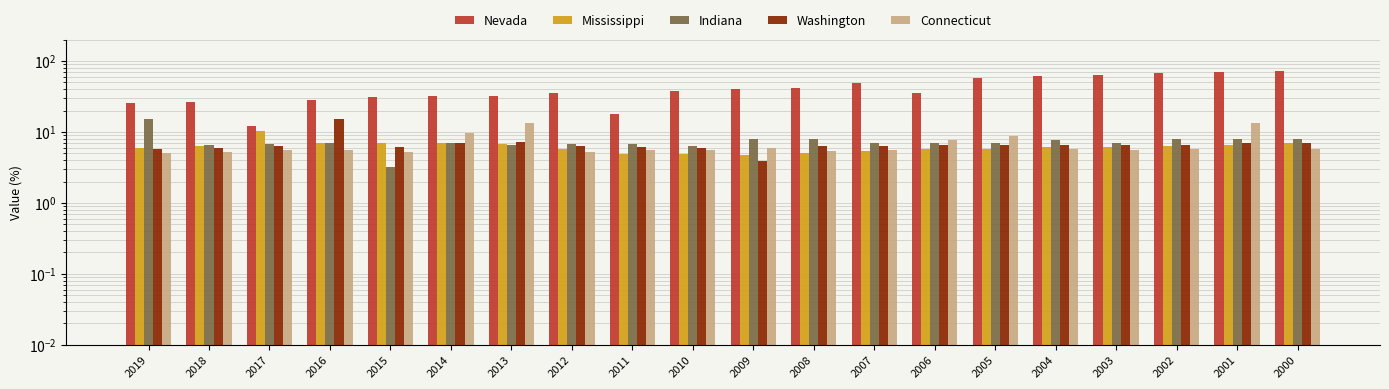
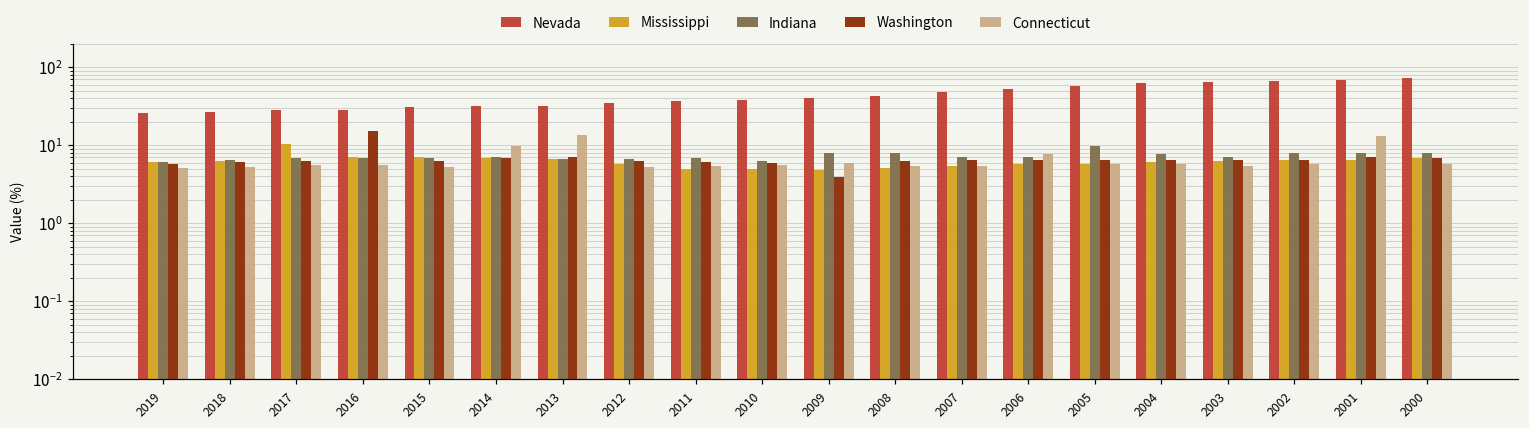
  {
    "Nevada": {
      "2019": 26,
      "2018": 27,
-     "2017": 12,
+     "2017": 29,
      "2016": 28,
      "2015": 30,
      "2014": 30,
      "2013": 30,
      "2012": 40,
-     "2011": 18,
+     "2011": 40,
      "2010": 40,
      "2009": 40,
      "2008": 40,
      "2007": 50,
-     "2006": 40,
+     "2006": 50,
      "2005": 60,
      "2004": 60,
      "2003": 60,
      "2002": 70,
      "2001": 70,
      "2000": 70
    },
    "Mississippi": {
      "2019": 6,
      "2018": 6,
      "2017": 10,
      "2016": 7,
      "2015": 7,
      "2014": 7,
      "2013": 7,
      "2012": 6,
      "2011": 5,
      "2010": 5,
      "2009": 5,
      "2008": 5,
      "2007": 5,
      "2006": 6,
      "2005": 6,
      "2004": 6,
      "2003": 6,
      "2002": 6,
      "2001": 7,
      "2000": 7
    },
    "Indiana": {
-     "2019": 15,
+     "2019": 6,
      "2018": 7,
      "2017": 7,
      "2016": 7,
-     "2015": 3,
+     "2015": 7,
      "2014": 7,
      "2013": 7,
      "2012": 7,
      "2011": 7,
      "2010": 6,
      "2009": 8,
      "2008": 8,
      "2007": 7,
      "2006": 7,
-     "2005": 7,
+     "2005": 10,
      "2004": 8,
      "2003": 7,
      "2002": 8,
      "2001": 8,
      "2000": 8
    },
    "Washington": {
      "2019": 6,
      "2018": 6,
      "2017": 6,
      "2016": 15,
      "2015": 6,
      "2014": 7,
      "2013": 7,
      "2012": 6,
      "2011": 6,
      "2010": 6,
      "2009": 4,
      "2008": 6,
      "2007": 6,
      "2006": 7,
      "2005": 7,
      "2004": 7,
      "2003": 7,
      "2002": 7,
      "2001": 7,
      "2000": 7
    },
    "Connecticut": {
      "2019": 5,
      "2018": 5,
      "2017": 6,
      "2016": 6,
      "2015": 5,
      "2014": 10,
      "2013": 13,
      "2012": 5,
      "2011": 6,
      "2010": 6,
      "2009": 6,
      "2008": 5,
      "2007": 6,
      "2006": 8,
-     "2005": 9,
+     "2005": 6,
      "2004": 6,
      "2003": 6,
      "2002": 6,
      "2001": 13,
      "2000": 6
    }
  }
